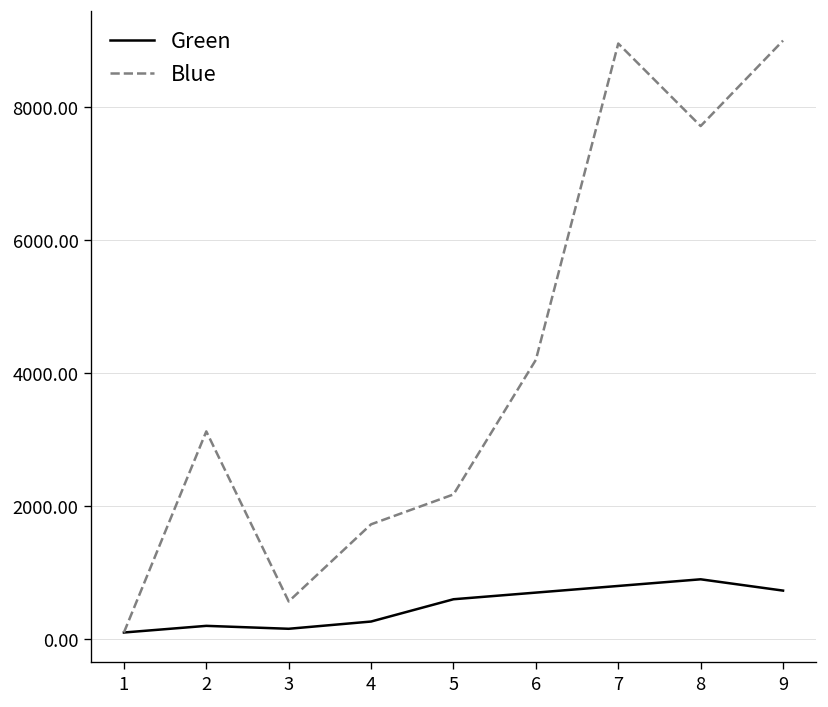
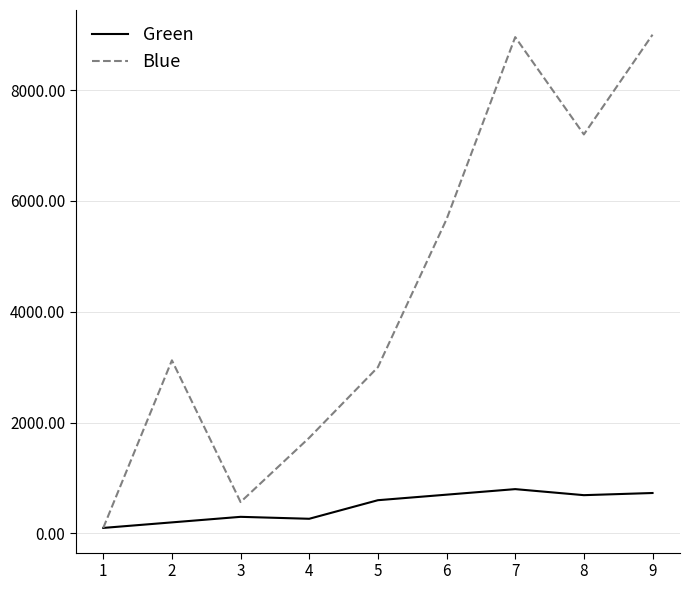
  {
    "Green": {
      "2": 200,
-     "3": 200,
+     "3": 300,
      "4": 300,
      "5": 600,
      "6": 700,
      "7": 800,
-     "8": 900,
+     "8": 700,
      "9": 700
    },
    "Blue": {
      "2": 3100,
      "3": 600,
      "4": 1700,
-     "5": 2200,
-     "6": 4200,
+     "5": 3000,
+     "6": 5700,
      "7": 9000,
-     "8": 7700,
+     "8": 7200,
      "9": 9000
    }
  }
